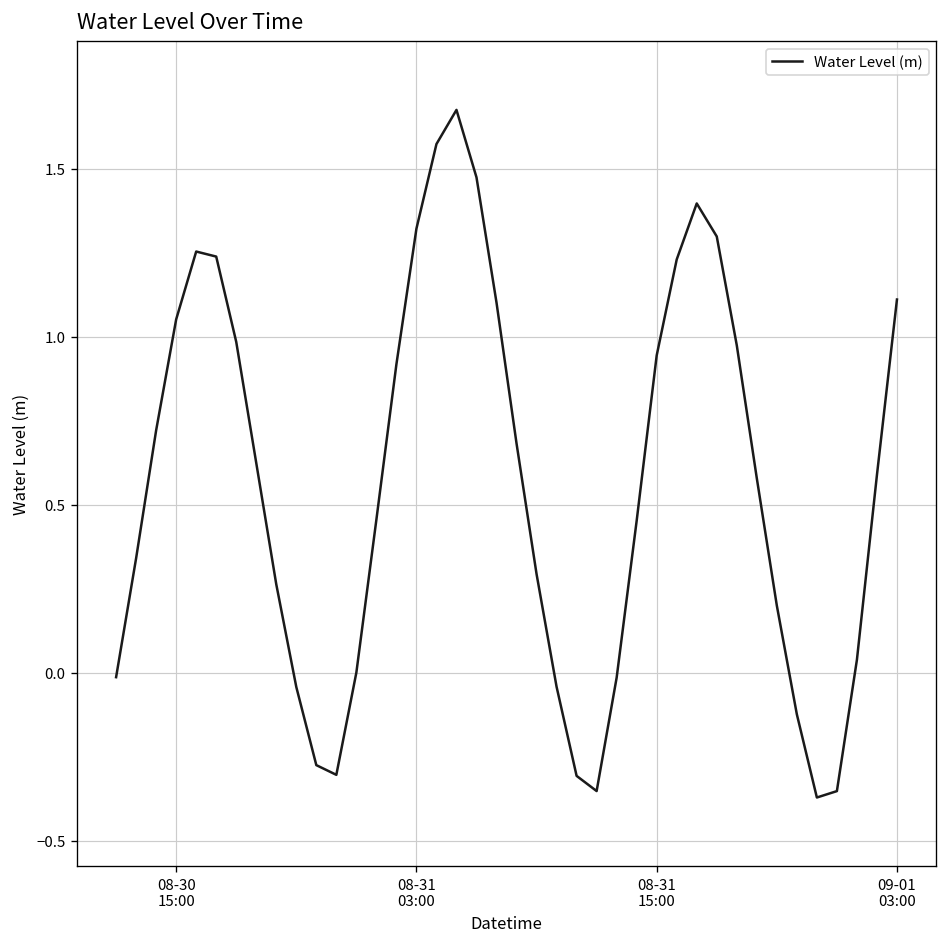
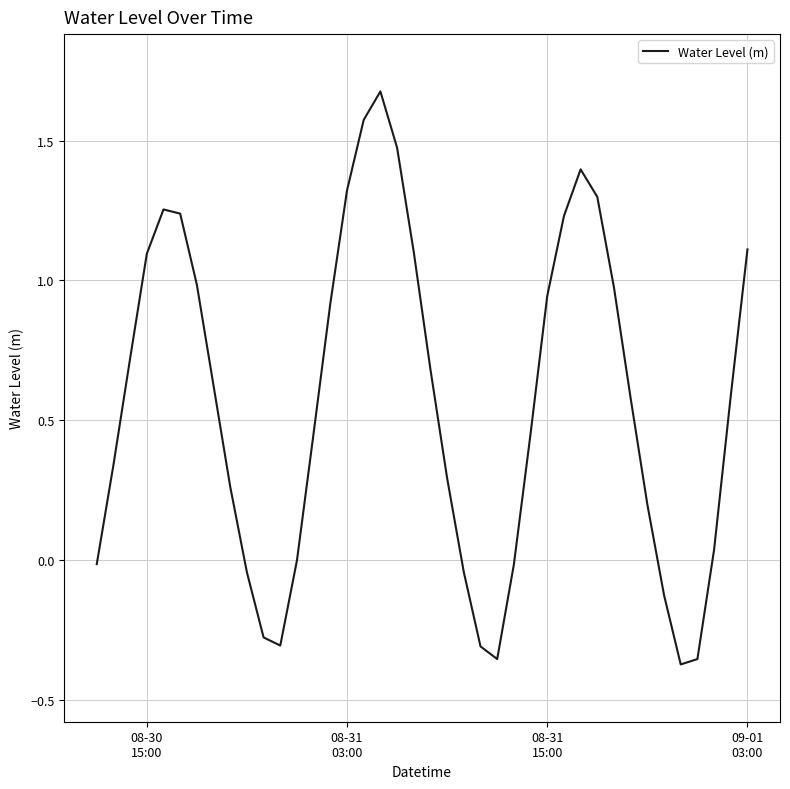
  {
-   "08-30 15:00": 1.05,
+   "08-30 15:00": 1.10,
    "08-31 03:00": 1.32,
    "08-31 15:00": 0.94,
    "09-01 03:00": 1.11
  }
